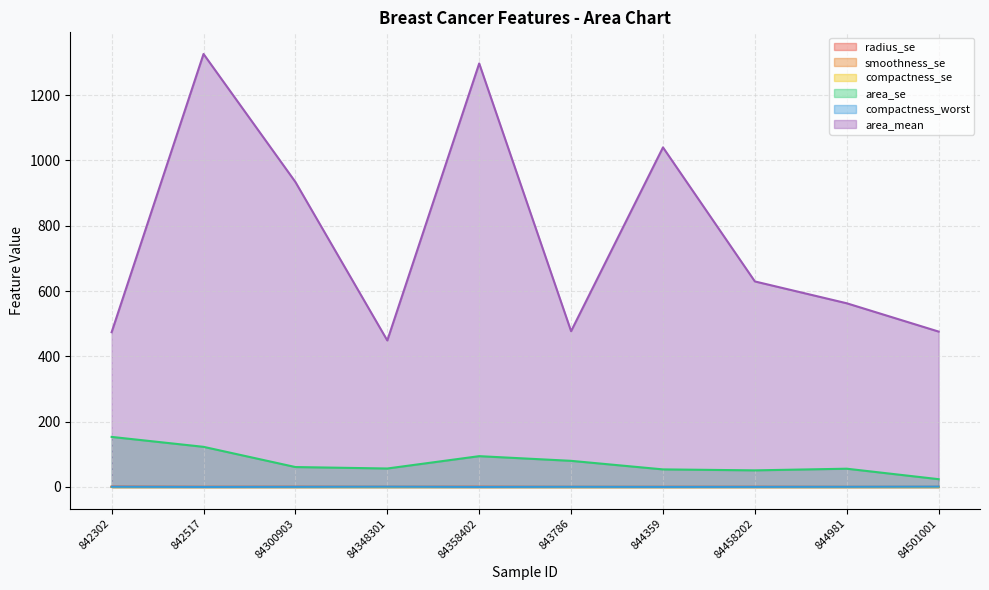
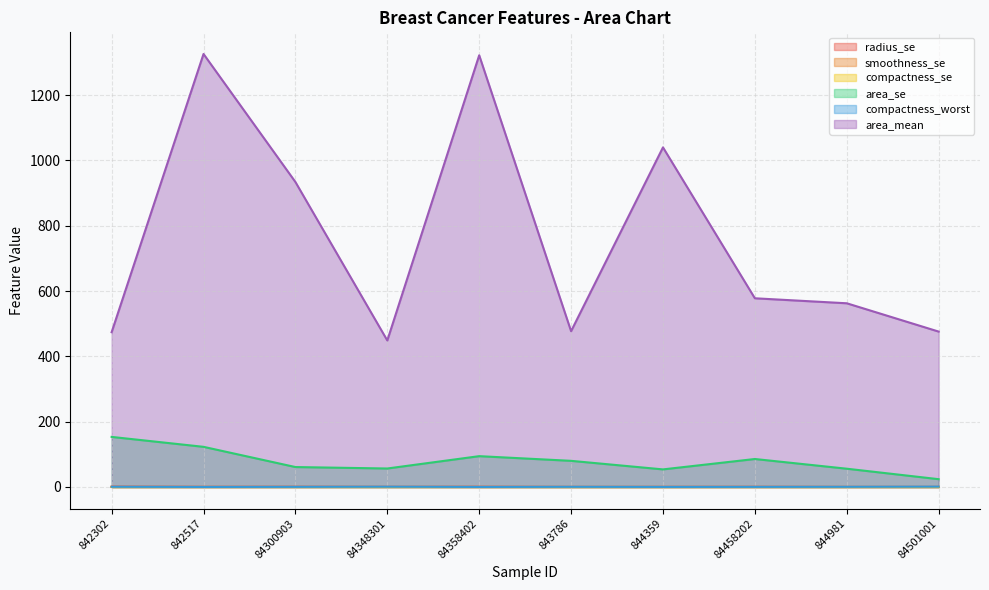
  {
    "compactness_worst": {
      "842302": 0,
      "842517": 0,
      "84300903": 0,
      "84348301": 0,
      "84358402": 0,
      "843786": 0,
      "844359": 0,
      "84458202": 0,
      "844981": 0,
      "84501001": 0
    },
    "area_se": {
      "842302": 150,
      "842517": 120,
      "84300903": 60,
      "84348301": 60,
      "84358402": 90,
      "843786": 80,
      "844359": 50,
-     "84458202": 50,
+     "84458202": 90,
      "844981": 60,
      "84501001": 20
    },
    "area_mean": {
      "842302": 470,
      "842517": 1330,
      "84300903": 930,
      "84348301": 450,
-     "84358402": 1300,
+     "84358402": 1320,
      "843786": 480,
      "844359": 1040,
-     "84458202": 630,
+     "84458202": 580,
      "844981": 560,
      "84501001": 480
    }
  }
